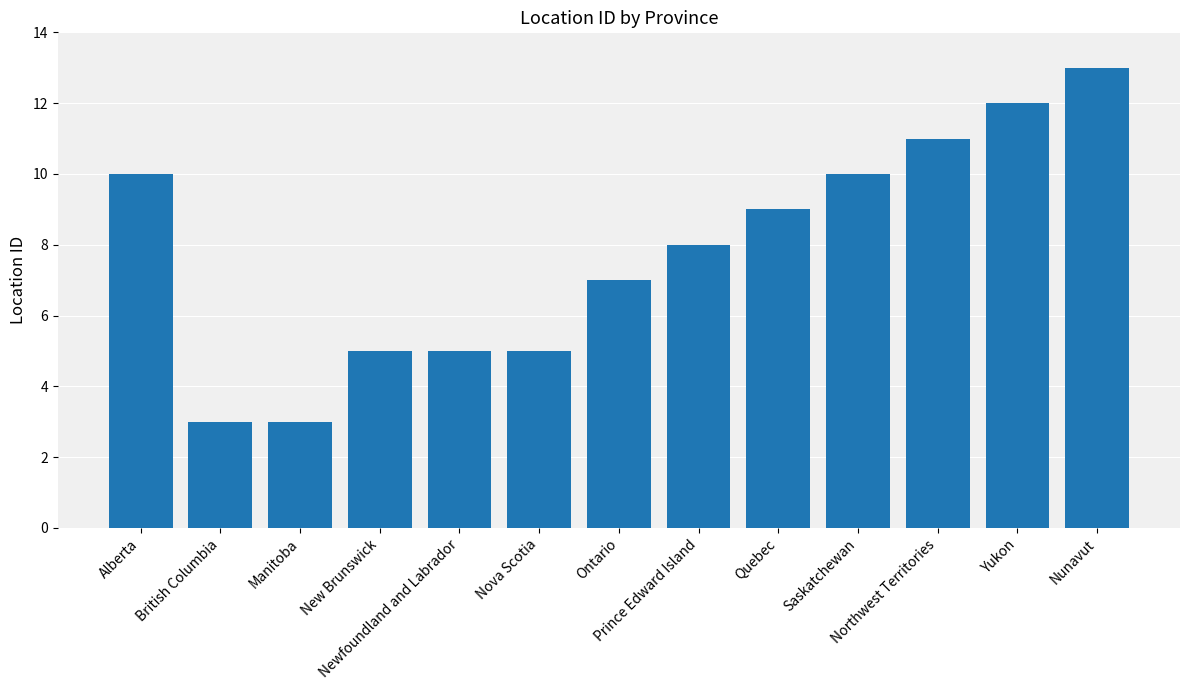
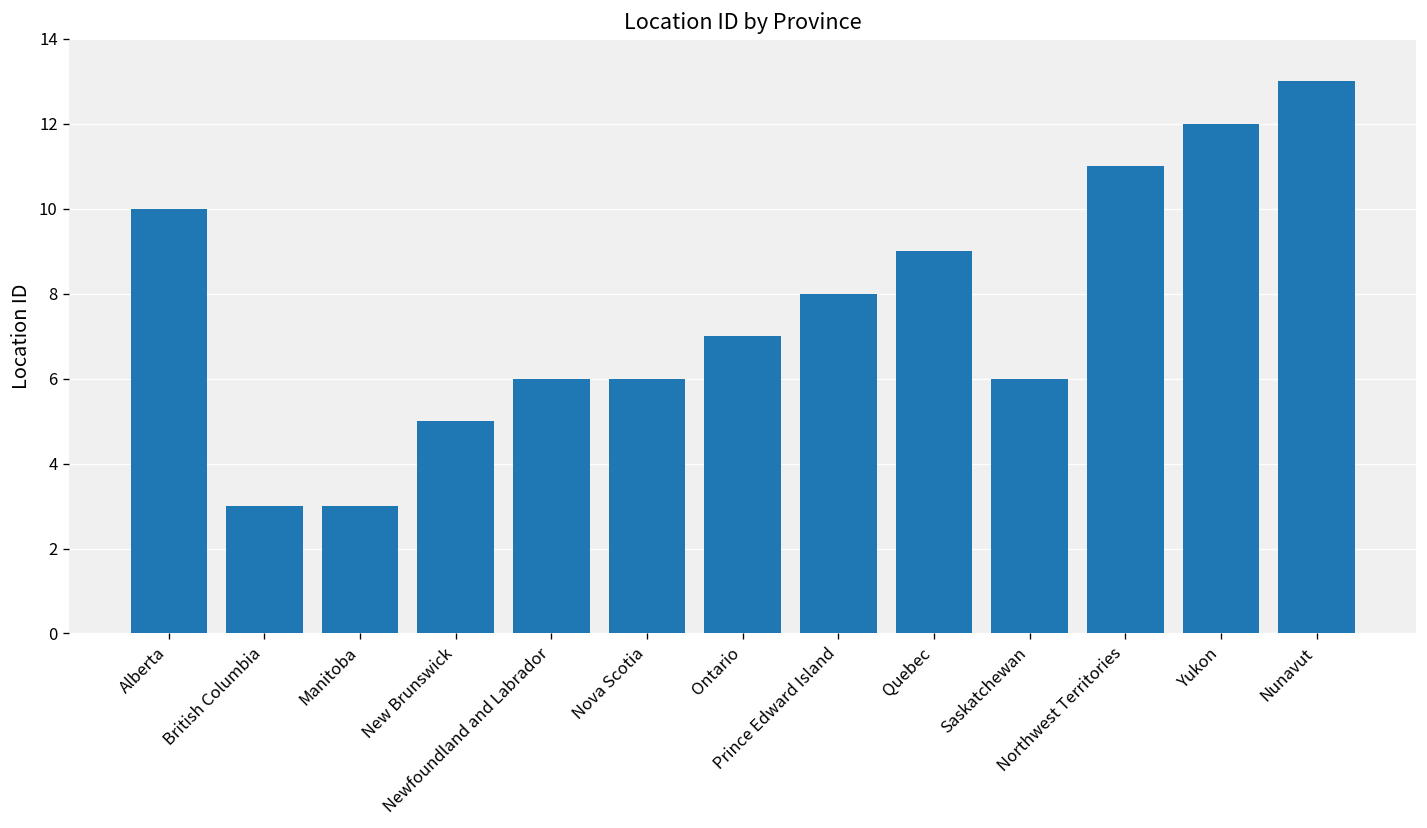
  {
    "Alberta": 10,
    "British Columbia": 3,
    "Manitoba": 3,
    "New Brunswick": 5,
-   "Newfoundland and Labrador": 5,
-   "Nova Scotia": 5,
+   "Newfoundland and Labrador": 6,
+   "Nova Scotia": 6,
    "Ontario": 7,
    "Prince Edward Island": 8,
    "Quebec": 9,
-   "Saskatchewan": 10,
+   "Saskatchewan": 6,
    "Northwest Territories": 11,
    "Yukon": 12,
    "Nunavut": 13
  }
